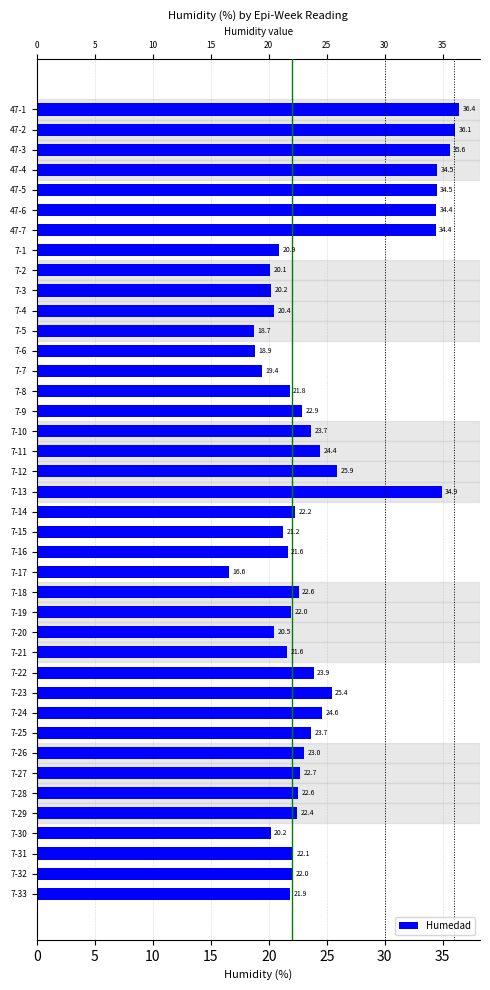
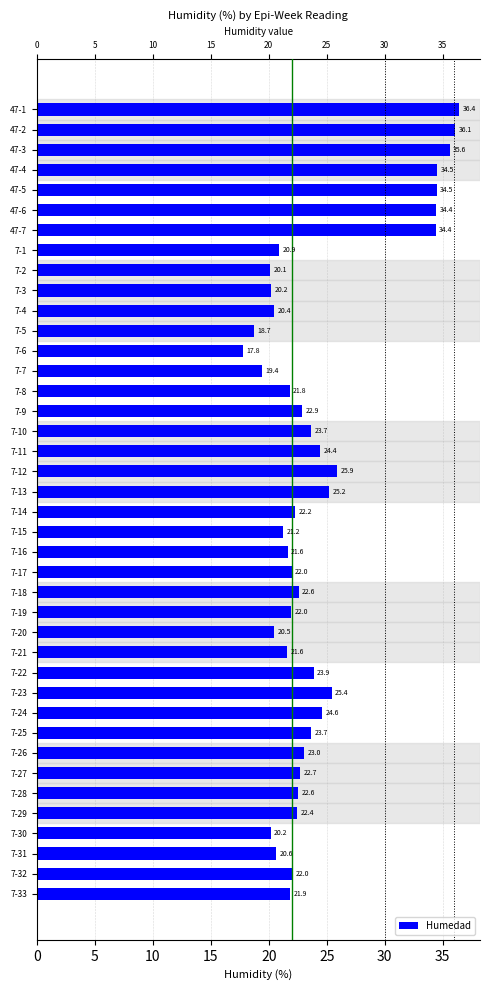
  {
    "47-1": 36.4,
    "47-2": 36.1,
    "47-3": 35.6,
    "47-4": 34.5,
    "47-5": 34.5,
    "47-6": 34.4,
    "47-7": 34.4,
    "7-1": 20.9,
    "7-2": 20.1,
    "7-3": 20.2,
    "7-4": 20.4,
    "7-5": 18.7,
-   "7-6": 18.9,
+   "7-6": 17.8,
    "7-7": 19.4,
    "7-8": 21.8,
    "7-9": 22.9,
    "7-10": 23.7,
    "7-11": 24.4,
    "7-12": 25.9,
-   "7-13": 34.9,
+   "7-13": 25.2,
    "7-14": 22.2,
    "7-15": 21.2,
    "7-16": 21.6,
-   "7-17": 16.6,
+   "7-17": 22.0,
    "7-18": 22.6,
    "7-19": 22.0,
    "7-20": 20.5,
    "7-21": 21.6,
    "7-22": 23.9,
    "7-23": 25.4,
    "7-24": 24.6,
    "7-25": 23.7,
    "7-26": 23.0,
    "7-27": 22.7,
    "7-28": 22.6,
    "7-29": 22.4,
    "7-30": 20.2,
-   "7-31": 22.1,
+   "7-31": 20.6,
    "7-32": 22.0,
    "7-33": 21.9
  }
